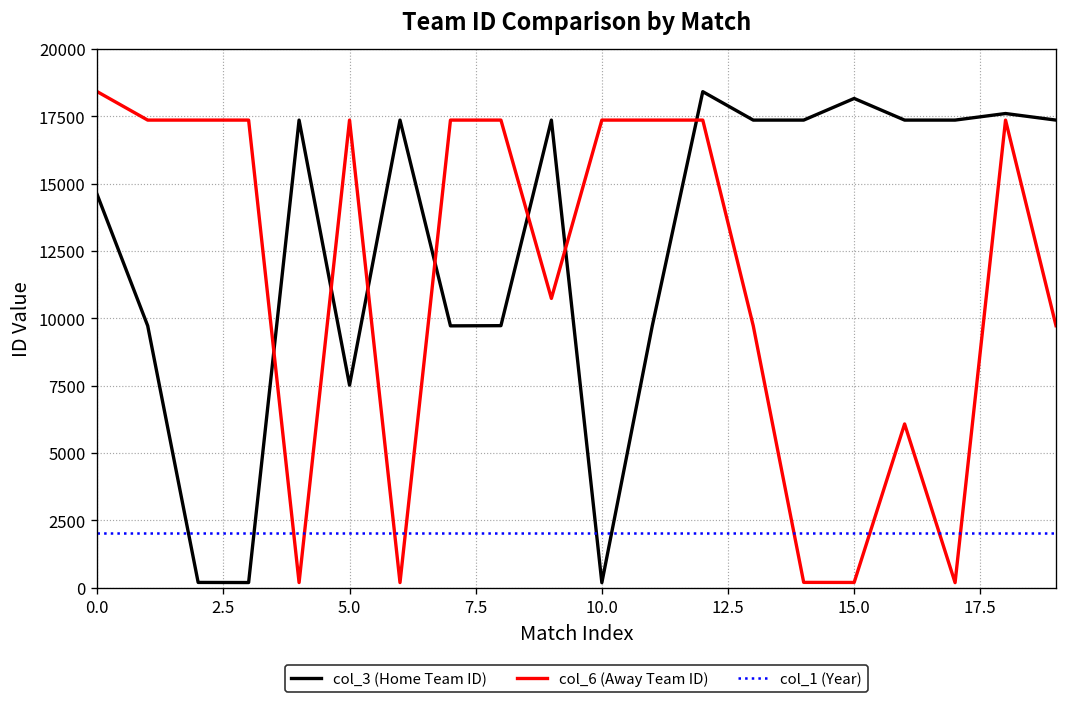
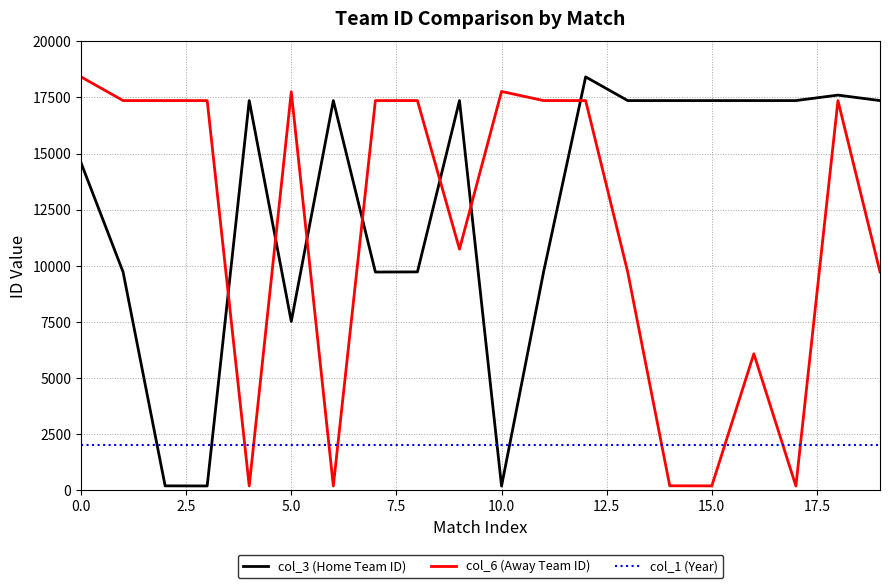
  {
    "col_3 (Home Team ID)": {
      "0.0": 14600,
      "5.0": 7500,
      "10.0": 200,
-     "15.0": 18200
+     "15.0": 17400
    },
    "col_6 (Away Team ID)": {
      "0.0": 18400,
-     "5.0": 17400,
-     "10.0": 17400,
+     "5.0": 17800,
+     "10.0": 17800,
      "15.0": 200
    },
    "col_1 (Year)": {
      "0.0": 2000,
      "5.0": 2000,
      "10.0": 2000,
      "15.0": 2000
    }
  }
